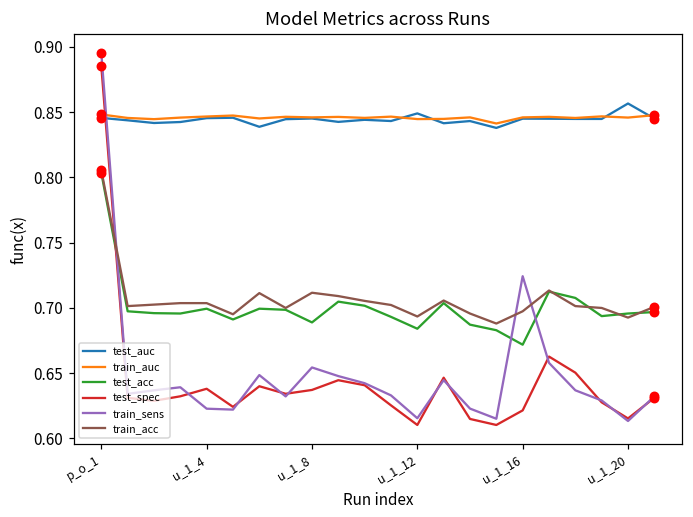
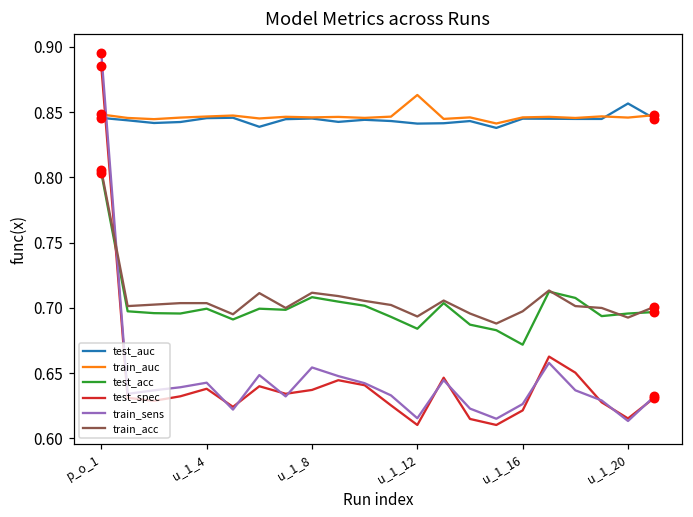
  {
    "test_auc": {
-     "u_1_12": 0.849,
+     "u_1_12": 0.841,
      "u_1_20": 0.857
    },
    "train_auc": {
-     "u_1_12": 0.845,
+     "u_1_12": 0.863,
      "u_1_20": 0.846
    },
    "test_acc": {
      "u_1_4": 0.699,
-     "u_1_8": 0.689,
+     "u_1_8": 0.708,
      "u_1_12": 0.684,
      "u_1_16": 0.672,
      "u_1_20": 0.696
    },
    "test_spec": {
      "u_1_4": 0.638,
      "u_1_8": 0.637,
      "u_1_12": 0.610,
      "u_1_16": 0.621
    },
    "train_sens": {
-     "u_1_4": 0.623,
+     "u_1_4": 0.643,
      "u_1_8": 0.654,
      "u_1_12": 0.615,
-     "u_1_16": 0.724
+     "u_1_16": 0.626
    },
    "train_acc": {
      "u_1_4": 0.704,
      "u_1_8": 0.712,
      "u_1_12": 0.693,
      "u_1_16": 0.697,
      "u_1_20": 0.693
    }
  }
